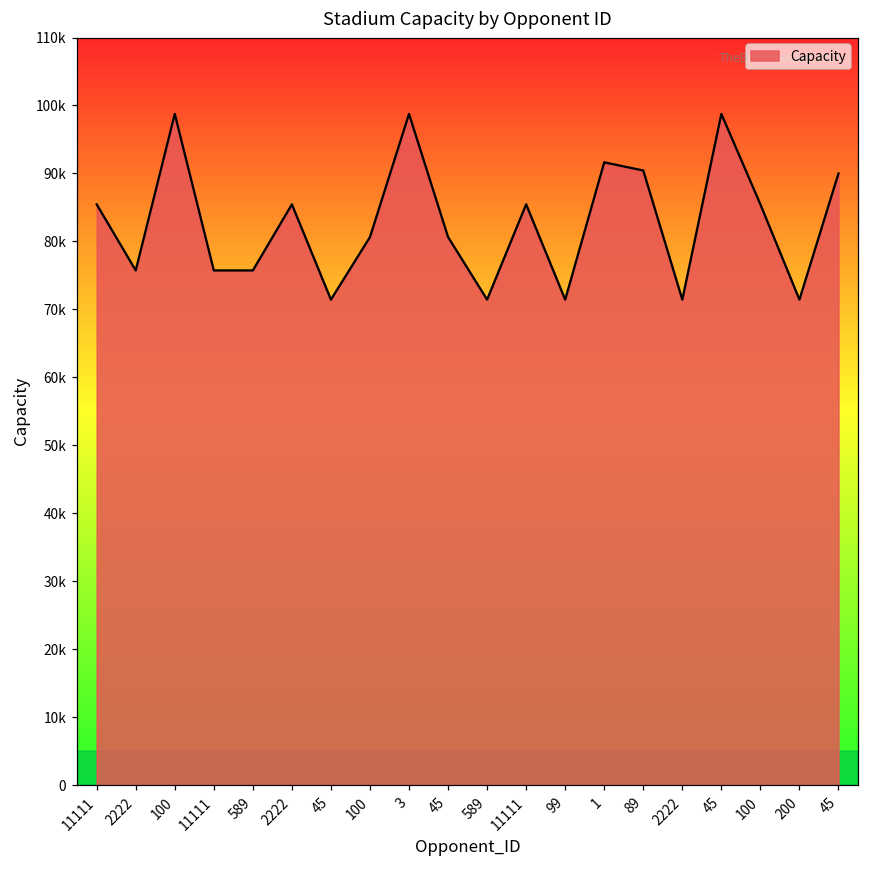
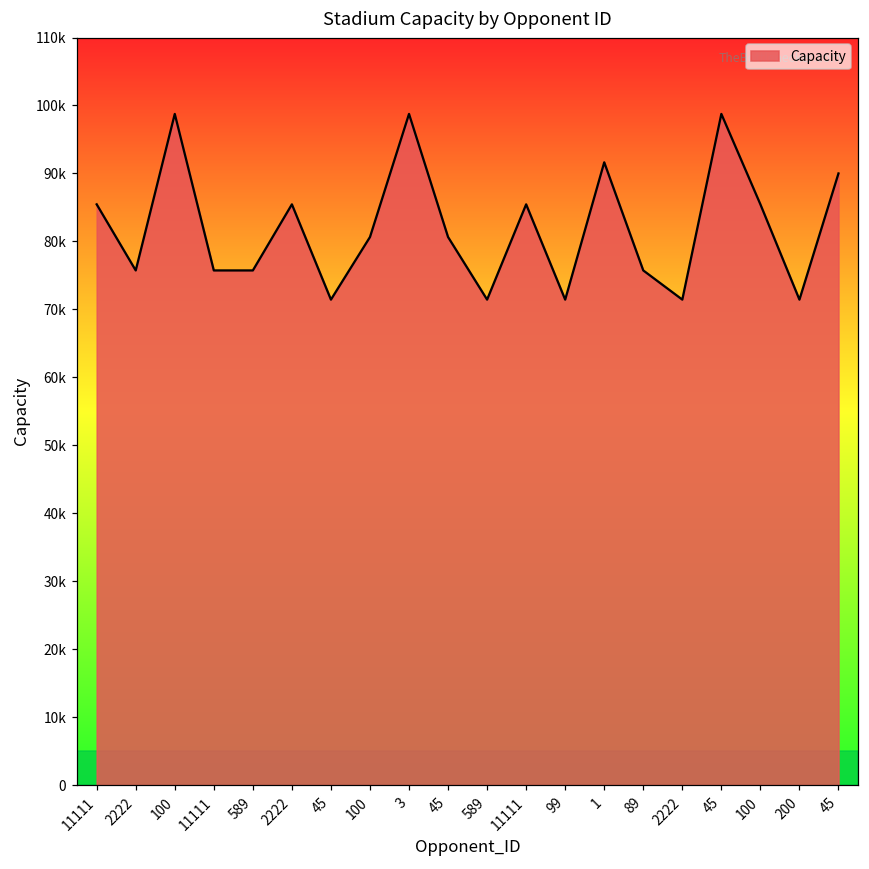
  {
    "3": 99000,
    "99": 71000,
    "1": 92000,
-   "89": 90000,
+   "89": 76000,
    "200": 71000
  }
